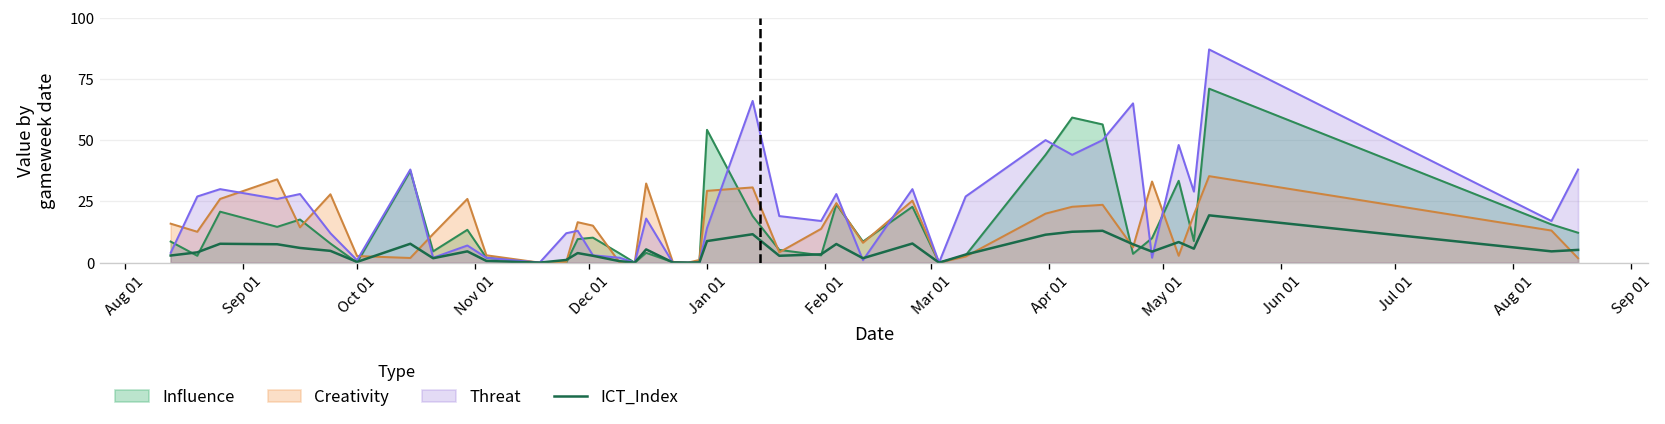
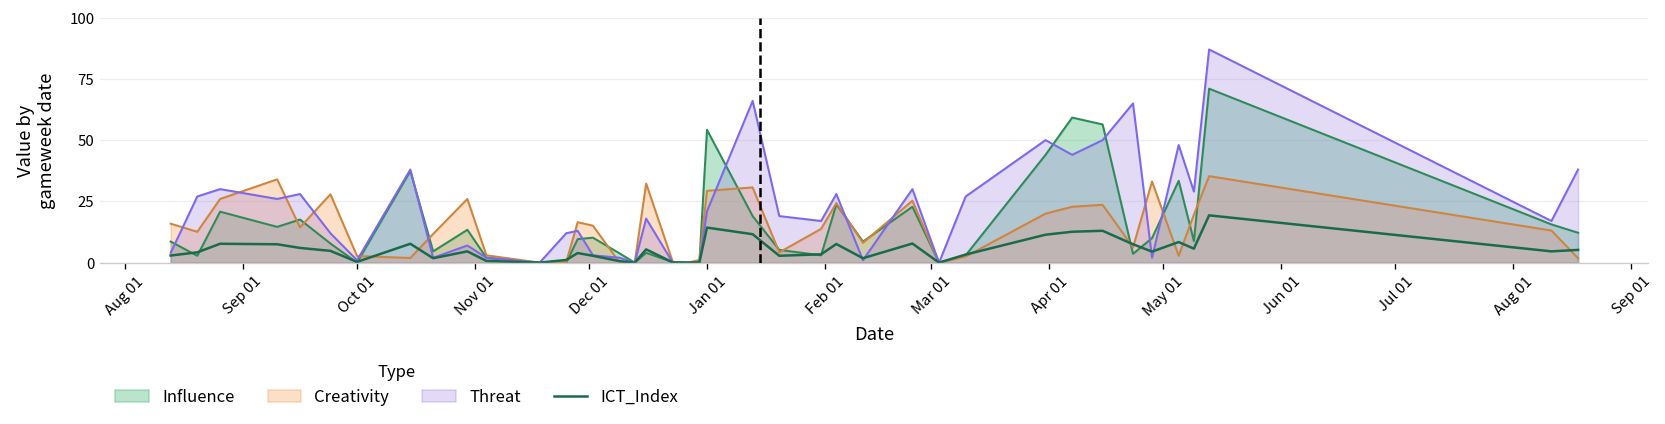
  {
    "Influence": {
      "Jan 01": 54
    },
    "Creativity": {
      "Oct 01": 3,
      "Jan 01": 29
    },
    "Threat": {
-     "Jan 01": 14
+     "Jan 01": 21
    },
    "ICT_Index": {
-     "Jan 01": 9
+     "Jan 01": 14
    }
  }
